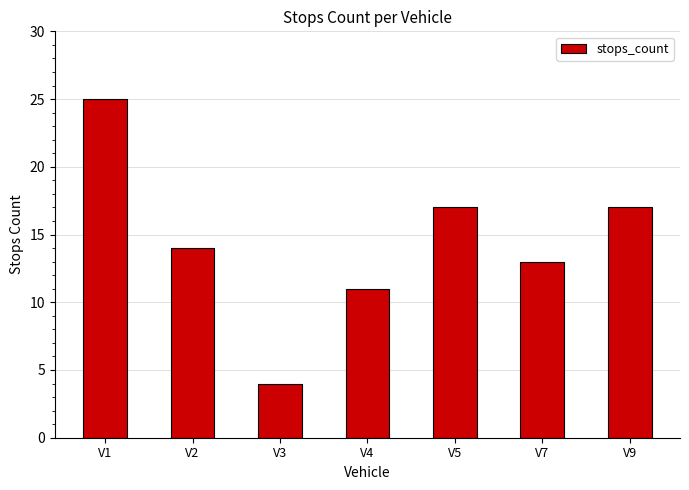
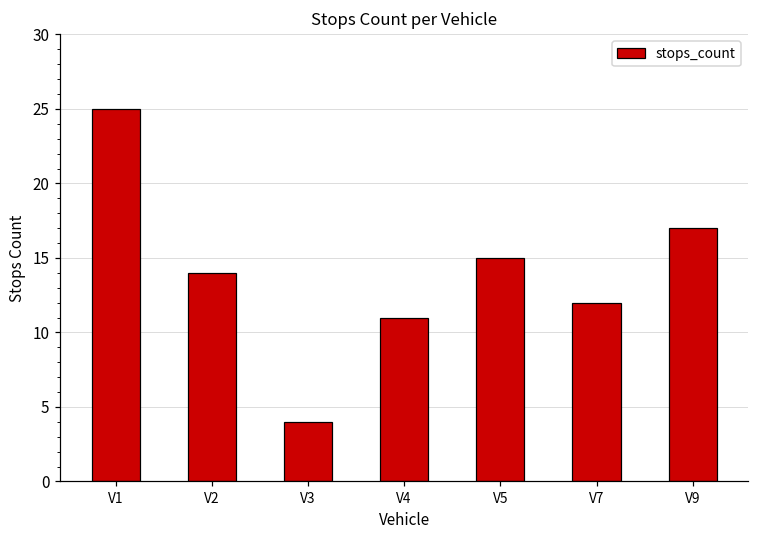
  {
    "V1": 25,
    "V2": 14,
    "V3": 4,
    "V4": 11,
-   "V5": 17,
-   "V7": 13,
+   "V5": 15,
+   "V7": 12,
    "V9": 17
  }
